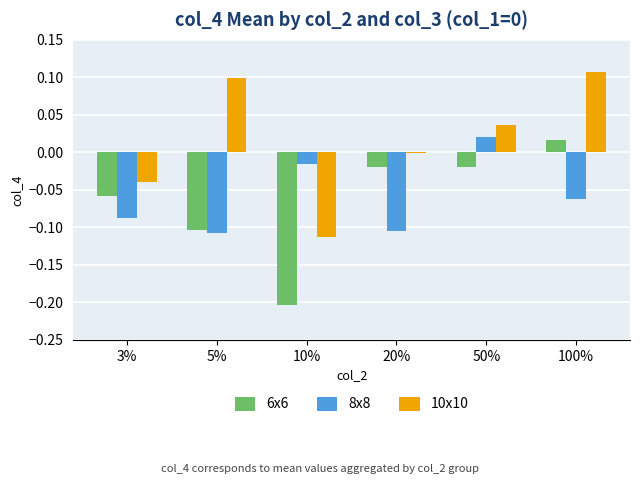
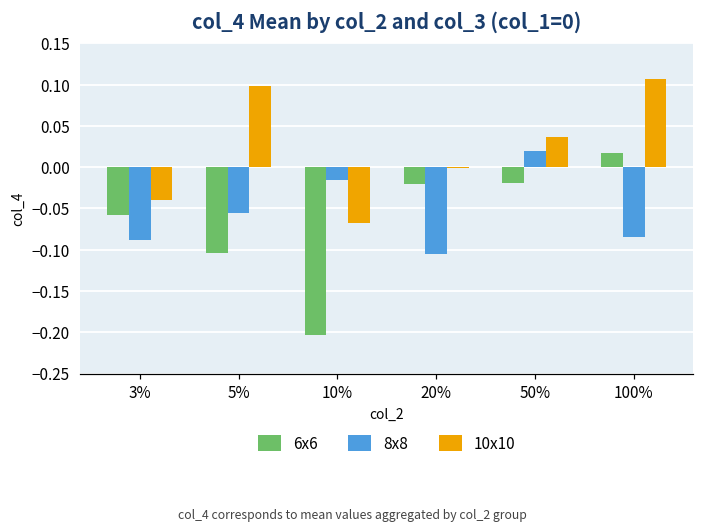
  {
    "6x6": {
      "3%": -0.06,
      "5%": -0.10,
      "10%": -0.20,
      "20%": -0.02,
      "50%": -0.02,
      "100%": 0.02
    },
    "8x8": {
      "3%": -0.09,
-     "5%": -0.11,
+     "5%": -0.06,
      "10%": -0.02,
      "20%": -0.11,
      "50%": 0.02,
-     "100%": -0.06
+     "100%": -0.09
    },
    "10x10": {
      "3%": -0.04,
      "5%": 0.10,
-     "10%": -0.11,
+     "10%": -0.07,
      "50%": 0.04,
      "100%": 0.11
    }
  }
